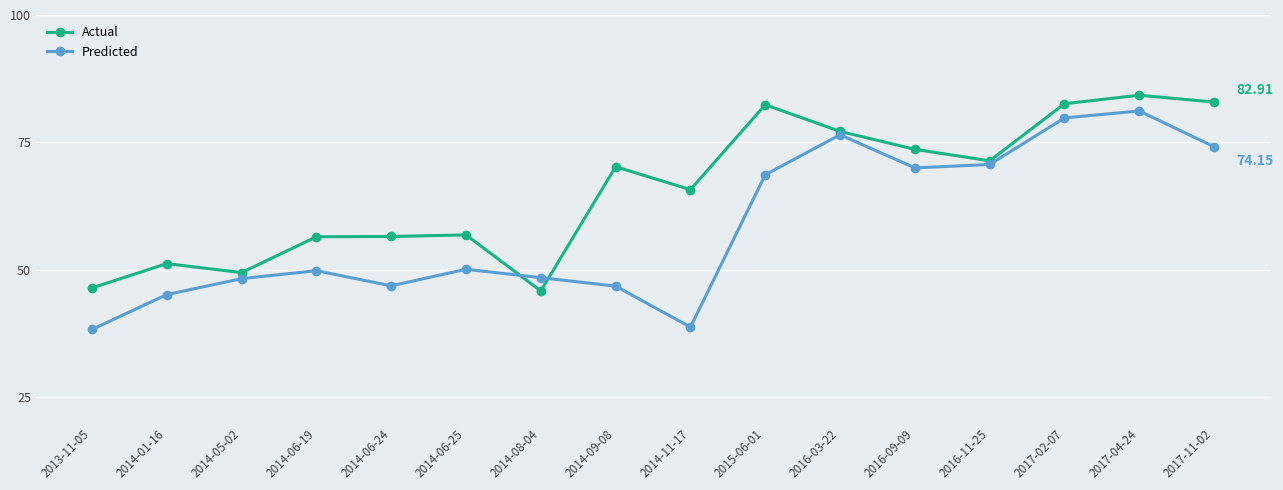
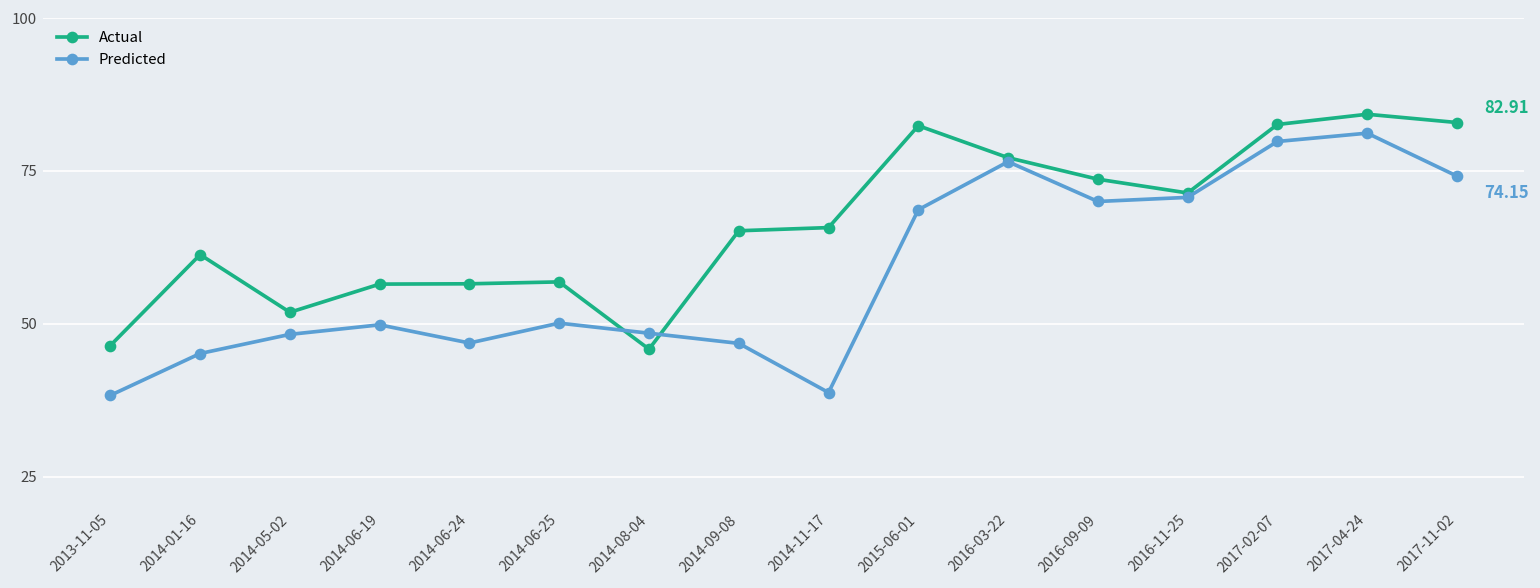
  {
    "Actual": {
      "2013-11-05": 46,
-     "2014-01-16": 51,
-     "2014-05-02": 49,
+     "2014-01-16": 61,
+     "2014-05-02": 52,
      "2014-06-19": 56,
      "2014-06-24": 57,
      "2014-06-25": 57,
      "2014-08-04": 46,
-     "2014-09-08": 70,
+     "2014-09-08": 65,
      "2014-11-17": 66,
      "2015-06-01": 82,
      "2016-03-22": 77,
      "2016-09-09": 74,
      "2016-11-25": 71,
      "2017-02-07": 83,
      "2017-04-24": 84
    },
    "Predicted": {
      "2017-11-02": 74.15
    }
  }
